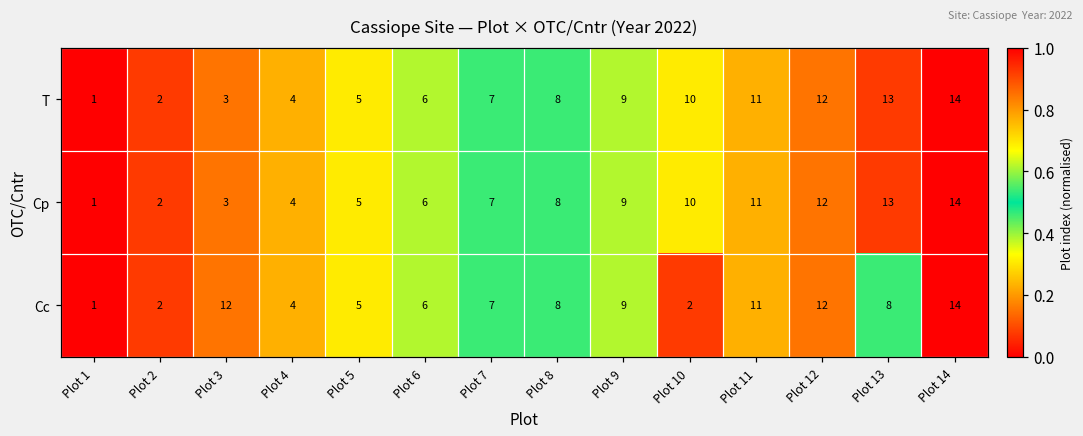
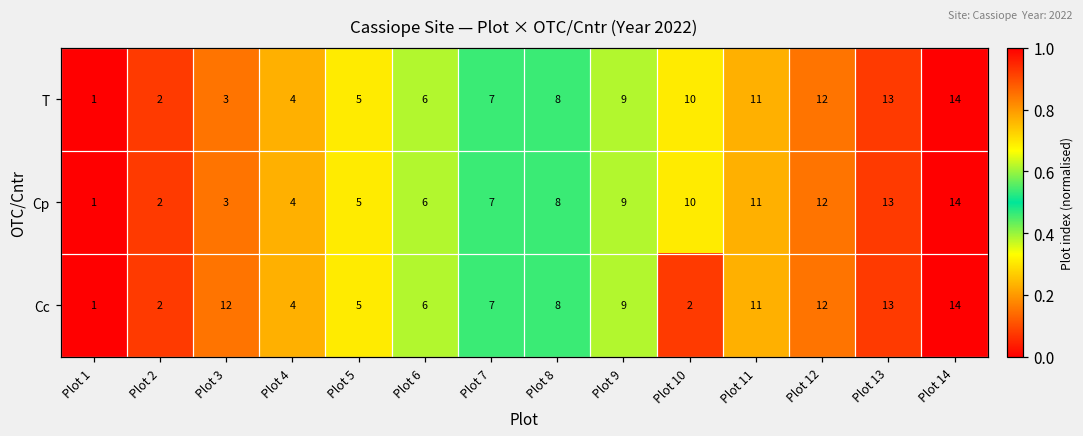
  {
    "T": {
      "Plot 1": 1,
      "Plot 2": 2,
      "Plot 3": 3,
      "Plot 4": 4,
      "Plot 5": 5,
      "Plot 6": 6,
      "Plot 7": 7,
      "Plot 8": 8,
      "Plot 9": 9,
      "Plot 10": 10,
      "Plot 11": 11,
      "Plot 12": 12,
      "Plot 13": 13,
      "Plot 14": 14
    },
    "Cp": {
      "Plot 1": 1,
      "Plot 2": 2,
      "Plot 3": 3,
      "Plot 4": 4,
      "Plot 5": 5,
      "Plot 6": 6,
      "Plot 7": 7,
      "Plot 8": 8,
      "Plot 9": 9,
      "Plot 10": 10,
      "Plot 11": 11,
      "Plot 12": 12,
      "Plot 13": 13,
      "Plot 14": 14
    },
    "Cc": {
      "Plot 1": 1,
      "Plot 2": 2,
      "Plot 3": 12,
      "Plot 4": 4,
      "Plot 5": 5,
      "Plot 6": 6,
      "Plot 7": 7,
      "Plot 8": 8,
      "Plot 9": 9,
      "Plot 10": 2,
      "Plot 11": 11,
      "Plot 12": 12,
-     "Plot 13": 8,
+     "Plot 13": 13,
      "Plot 14": 14
    }
  }
